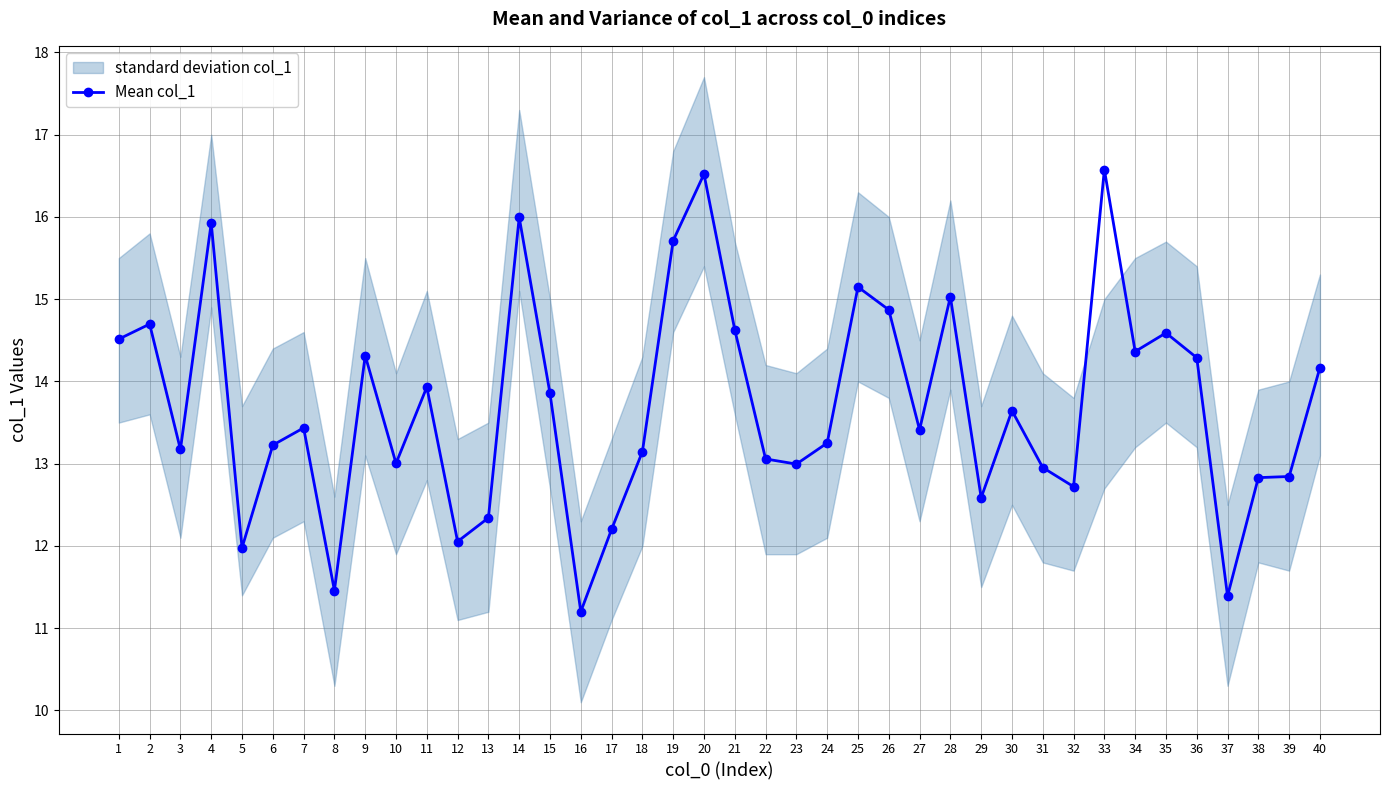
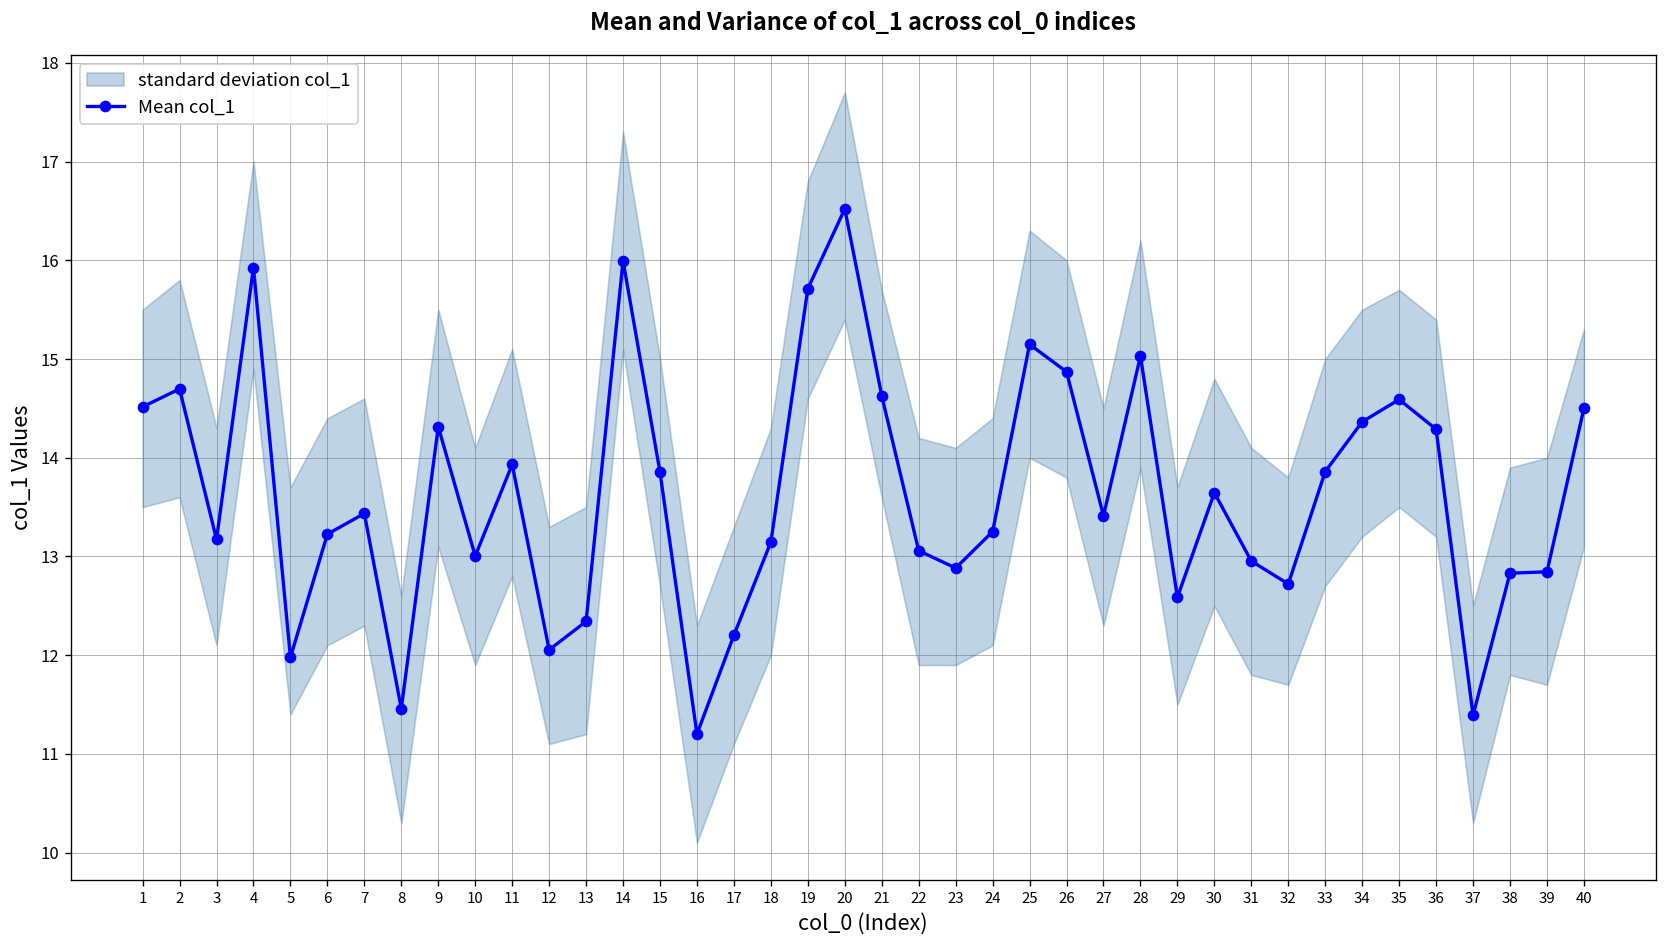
  {
    "Mean col_1": {
      "1": 14.5,
      "2": 14.7,
      "3": 13.2,
      "4": 15.9,
      "5": 12.0,
      "6": 13.2,
      "7": 13.4,
      "8": 11.5,
      "9": 14.3,
      "10": 13.0,
      "11": 13.9,
      "12": 12.1,
      "13": 12.3,
      "14": 16.0,
      "15": 13.9,
      "16": 11.2,
      "17": 12.2,
      "18": 13.1,
      "19": 15.7,
      "20": 16.5,
      "21": 14.6,
      "22": 13.1,
-     "23": 13.0,
+     "23": 12.9,
      "24": 13.3,
      "25": 15.1,
      "26": 14.9,
      "27": 13.4,
      "28": 15.0,
      "29": 12.6,
      "30": 13.6,
      "31": 13.0,
      "32": 12.7,
-     "33": 16.6,
+     "33": 13.9,
      "34": 14.4,
      "35": 14.6,
      "36": 14.3,
      "37": 11.4,
      "38": 12.8,
      "39": 12.8,
-     "40": 14.2
+     "40": 14.5
    }
  }
